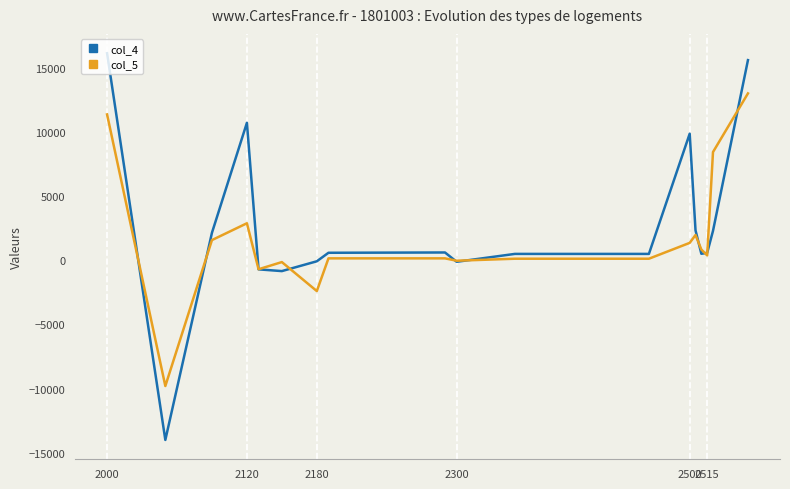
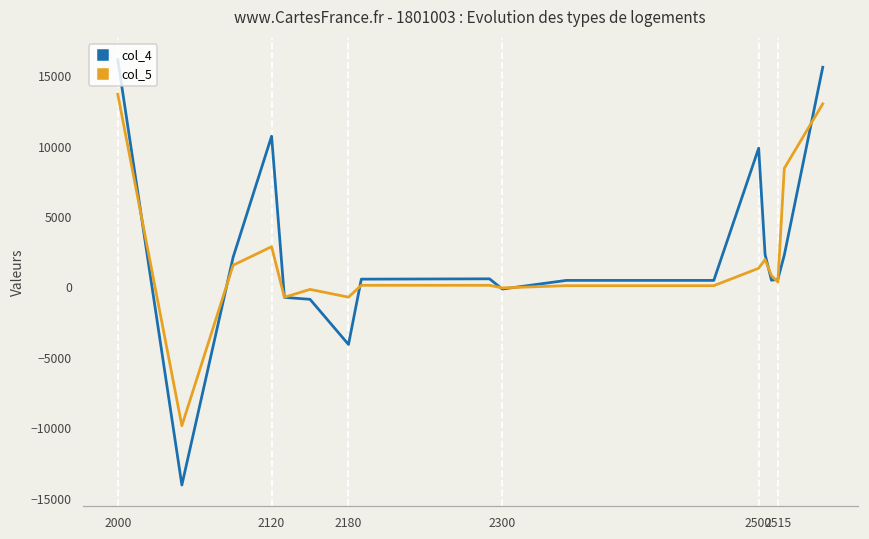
  {
    "col_4": {
      "2120": 10700,
-     "2180": -100
+     "2180": -4000
    },
    "col_5": {
-     "2000": 11400,
+     "2000": 13700,
      "2120": 2900,
-     "2180": -2400
+     "2180": -700
    }
  }
